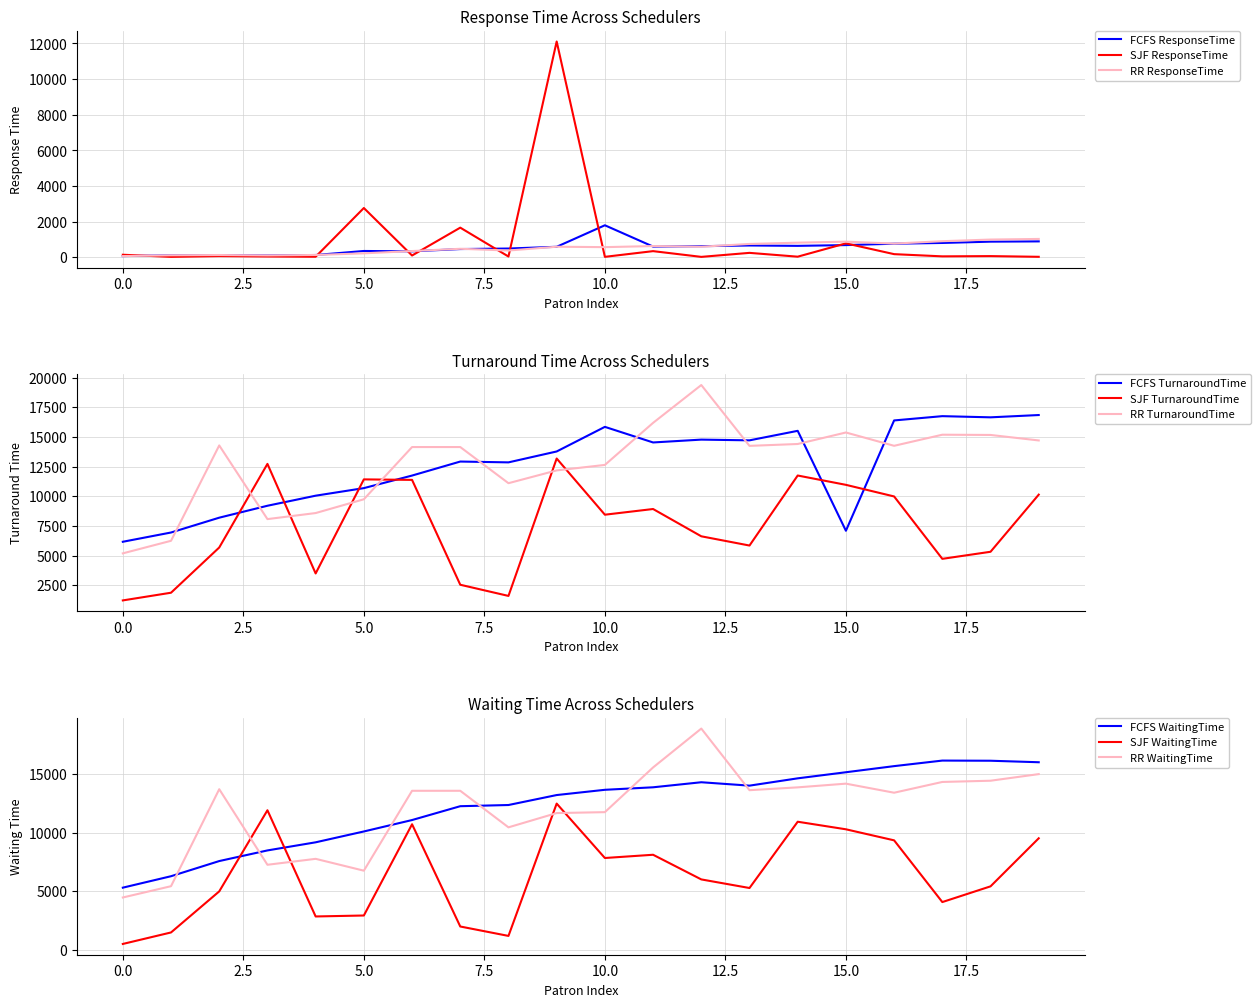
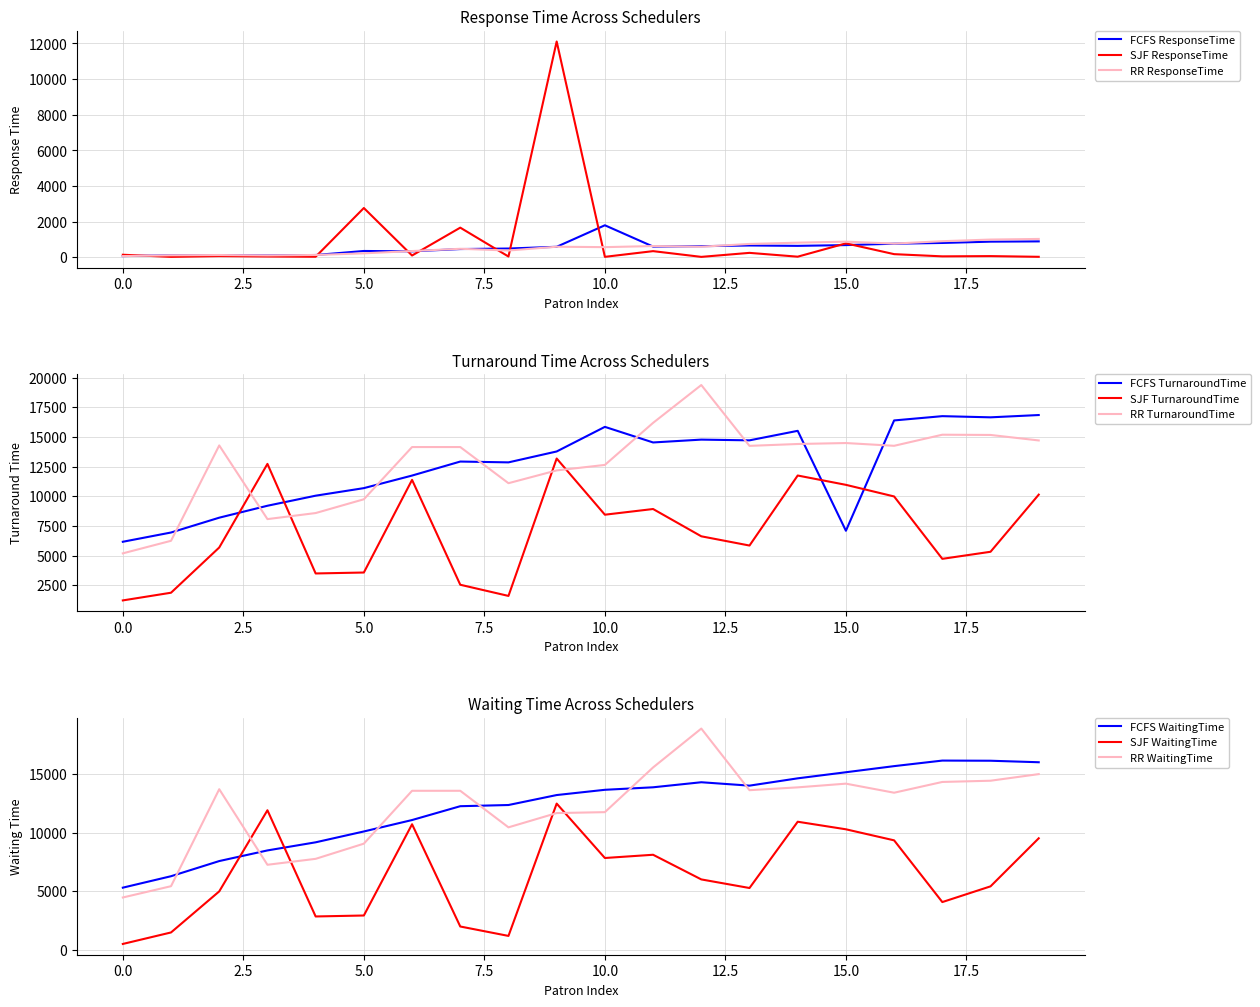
  {
    "Response Time Across Schedulers": {
      "FCFS ResponseTime": {
        "10.0": 1800
      },
      "SJF ResponseTime": {
        "5.0": 2800,
        "10.0": 0
      },
      "RR ResponseTime": {
        "10.0": 600
      }
    },
    "Turnaround Time Across Schedulers": {
      "FCFS TurnaroundTime": {
        "0.0": 6200,
        "5.0": 10700,
        "10.0": 15800,
        "15.0": 7100
      },
      "SJF TurnaroundTime": {
        "0.0": 1200,
-       "5.0": 11400,
+       "5.0": 3600,
        "10.0": 8400,
        "15.0": 11000
      },
      "RR TurnaroundTime": {
        "0.0": 5200,
        "5.0": 9700,
        "10.0": 12600,
-       "15.0": 15400
+       "15.0": 14500
      }
    },
    "Waiting Time Across Schedulers": {
      "FCFS WaitingTime": {
        "0.0": 5300,
        "5.0": 10100,
        "10.0": 13600,
        "15.0": 15100
      },
      "SJF WaitingTime": {
        "0.0": 500,
        "5.0": 2900,
        "10.0": 7800,
        "15.0": 10300
      },
      "RR WaitingTime": {
        "0.0": 4500,
-       "5.0": 6700,
+       "5.0": 9000,
        "10.0": 11700,
        "15.0": 14200
      }
    }
  }
